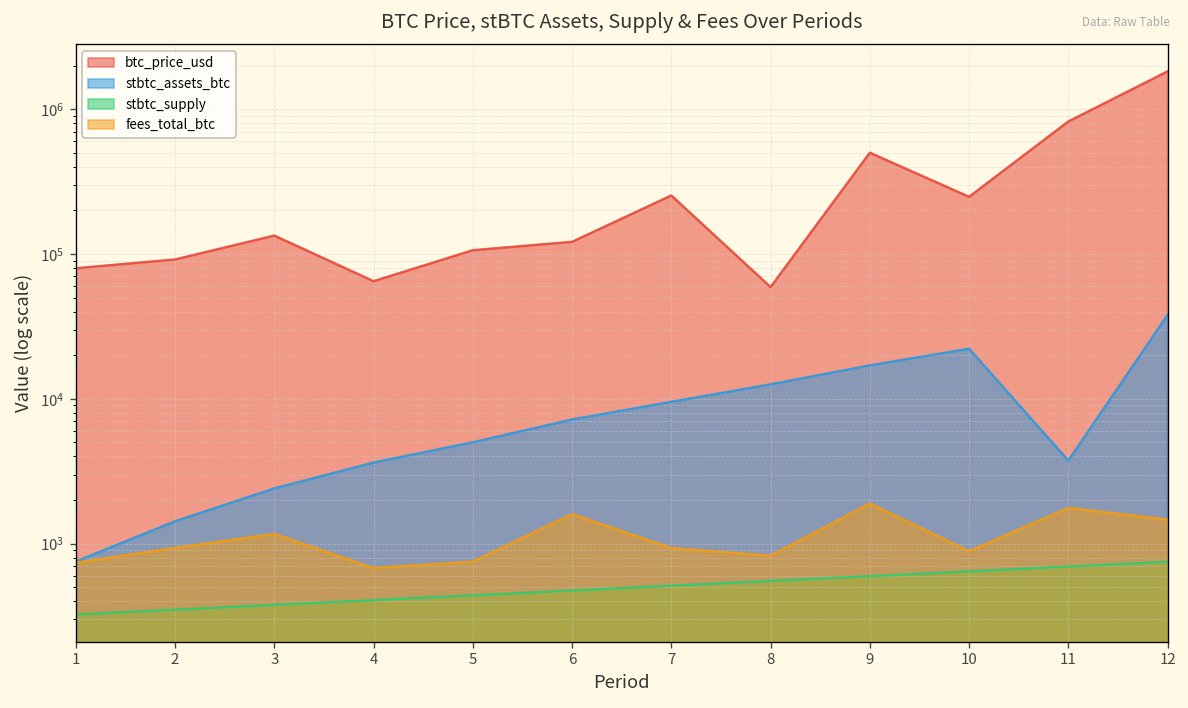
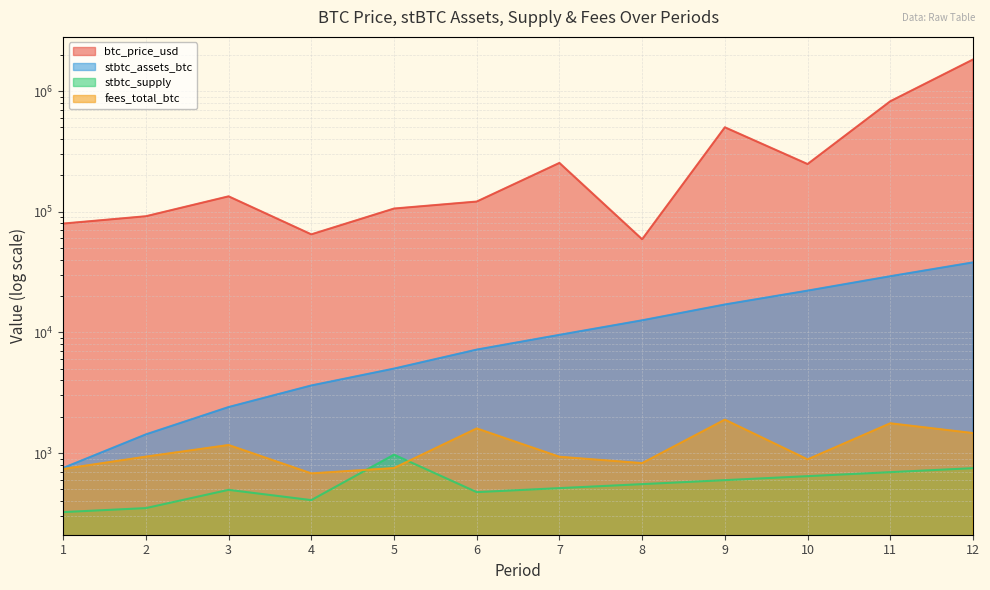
  {
    "btc_price_usd": {
      "1": 80000,
      "2": 90000,
      "3": 130000,
      "4": 60000,
      "5": 110000,
      "6": 120000,
      "7": 250000,
      "8": 60000,
      "9": 500000,
      "10": 250000,
      "11": 800000,
      "12": 1800000
    },
    "stbtc_assets_btc": {
      "2": 1400,
      "3": 2400,
      "4": 3600,
      "5": 5000,
      "6": 7000,
      "7": 10000,
      "8": 13000,
      "9": 17000,
      "10": 22000,
-     "11": 3700,
+     "11": 29000,
      "12": 38000
    },
    "stbtc_supply": {
      "1": 320,
      "2": 350,
-     "3": 380,
+     "3": 490,
      "4": 410,
-     "5": 440,
+     "5": 1000,
      "6": 470,
      "7": 510,
      "8": 600,
      "9": 600,
      "10": 600,
      "11": 700,
      "12": 700
    },
    "fees_total_btc": {
      "2": 900,
      "3": 1200,
      "4": 700,
      "5": 800,
      "6": 1600,
      "7": 900,
      "8": 800,
      "9": 1900,
      "10": 900,
      "11": 1800,
      "12": 1500
    }
  }
